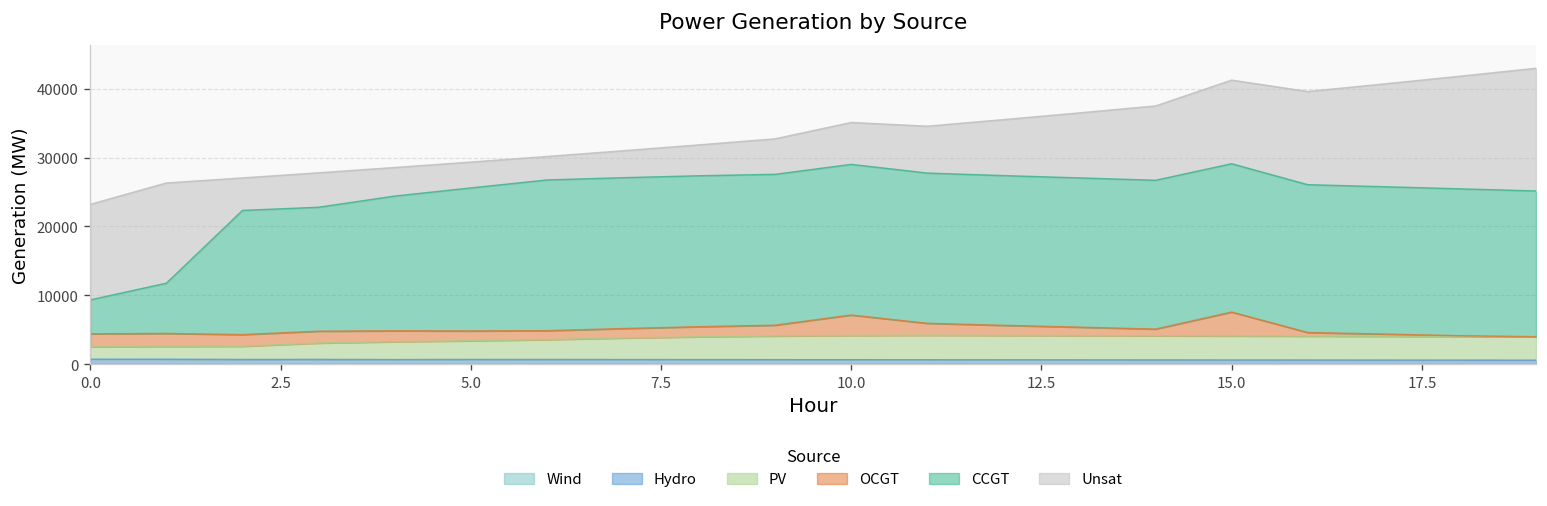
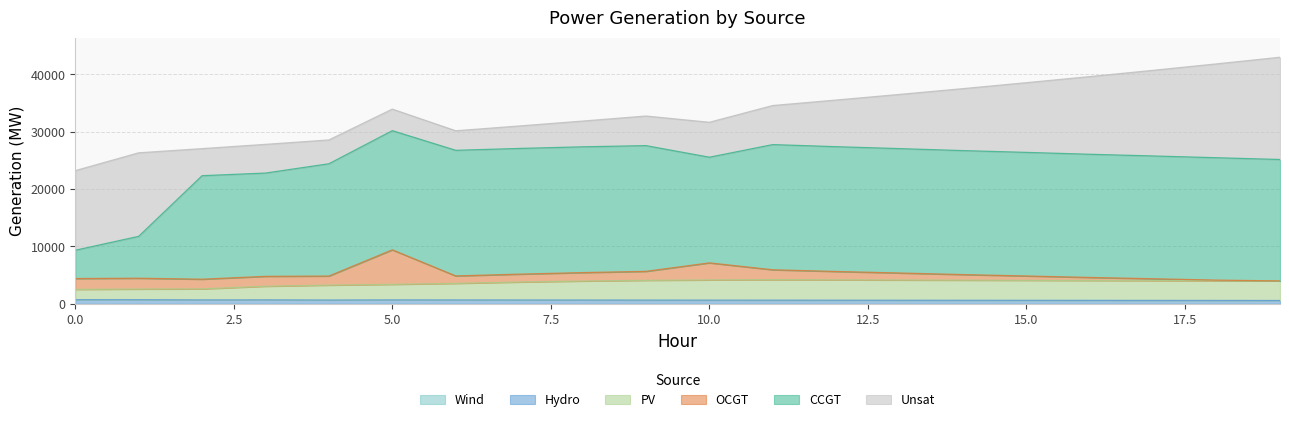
  {
    "OCGT": {
      "0.0": 2000,
-     "5.0": 1000,
+     "5.0": 6000,
      "10.0": 3000,
-     "15.0": 3000
+     "15.0": 1000
    },
    "CCGT": {
      "0.0": 5000,
      "5.0": 21000,
-     "10.0": 22000,
+     "10.0": 18000,
      "15.0": 22000
    }
  }
